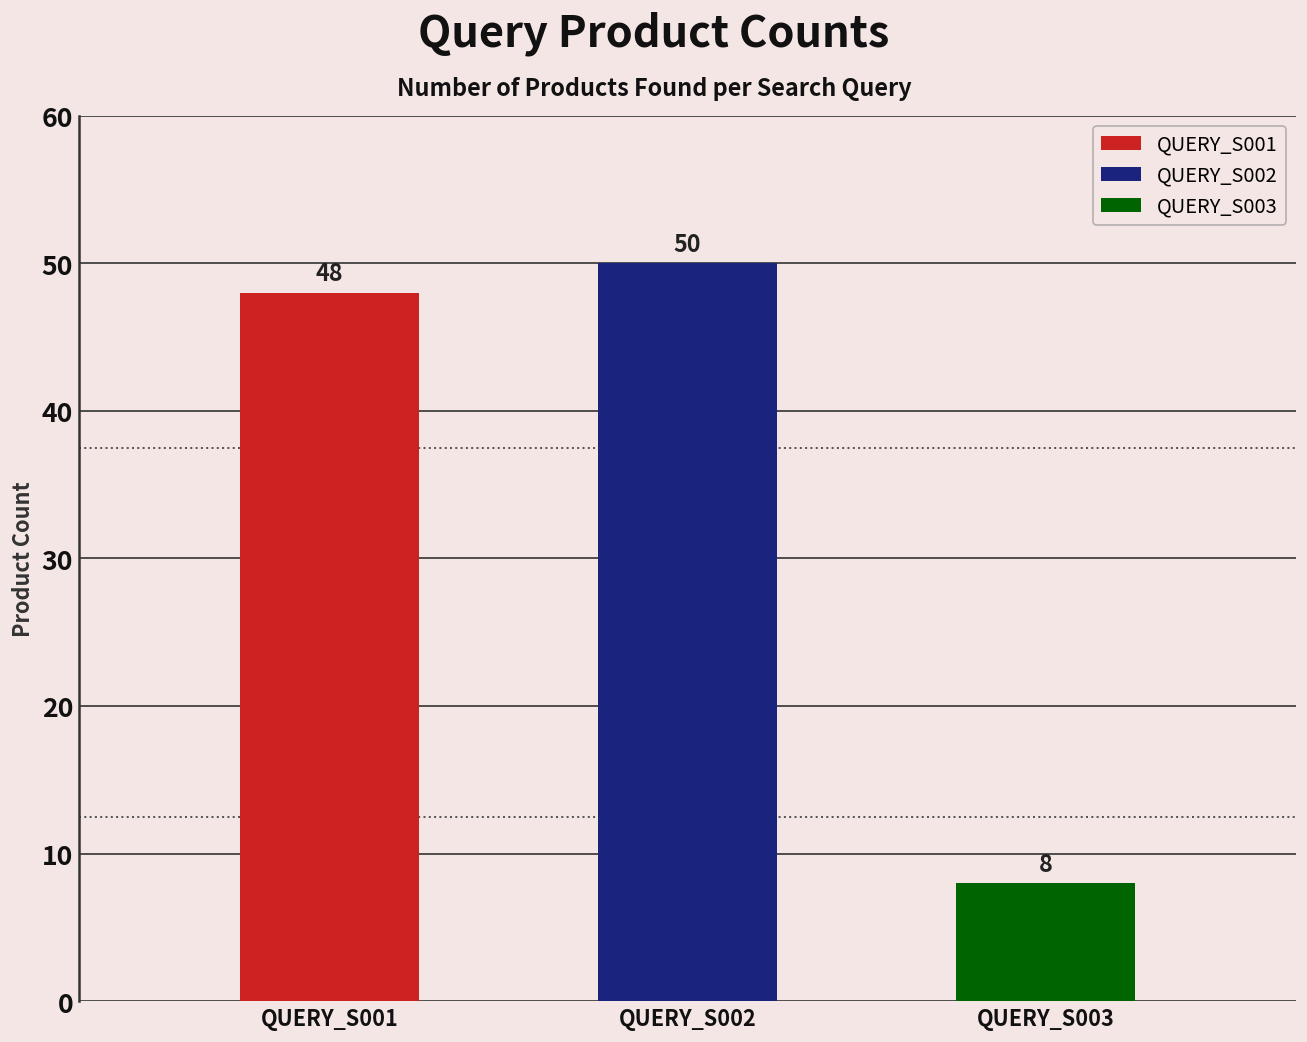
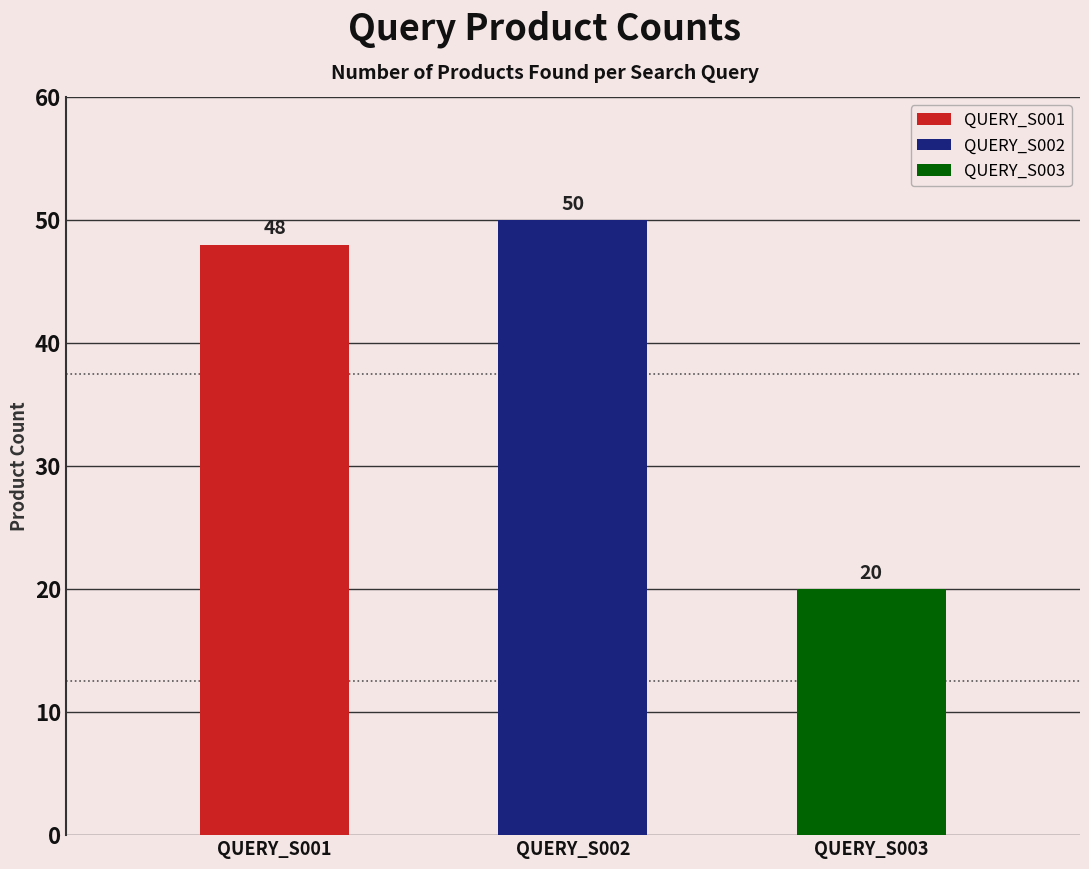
  {
    "QUERY_S001": 48,
    "QUERY_S002": 50,
-   "QUERY_S003": 8
+   "QUERY_S003": 20
  }
